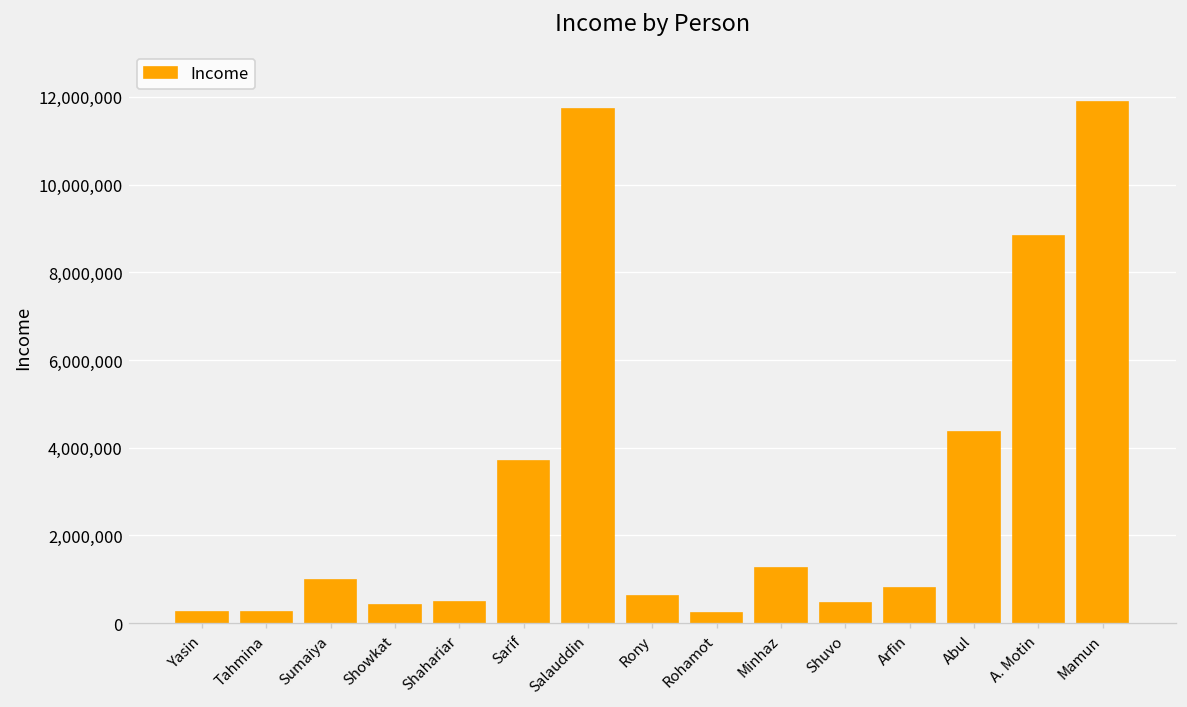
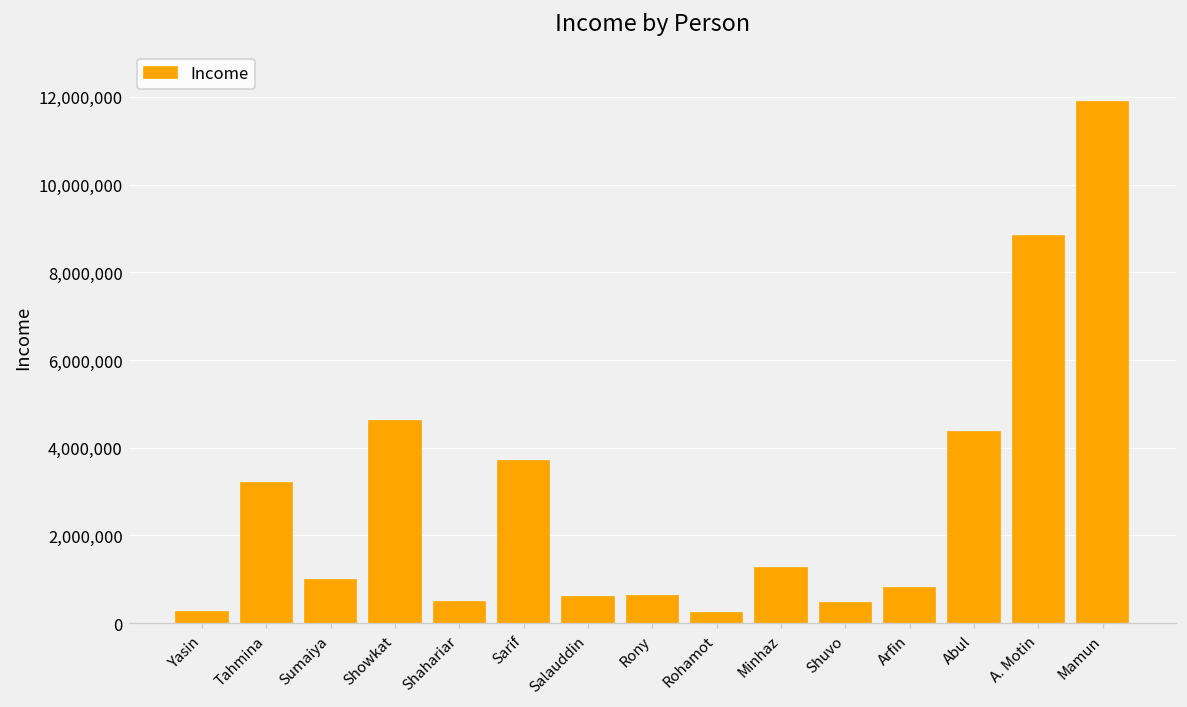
  {
    "Yasin": "200,000",
-   "Tahmina": "300,000",
+   "Tahmina": "3,200,000",
    "Sumaiya": "1,000,000",
-   "Showkat": "400,000",
+   "Showkat": "4,600,000",
    "Shahariar": "500,000",
    "Sarif": "3,700,000",
-   "Salauddin": "11,700,000",
+   "Salauddin": "600,000",
    "Rony": "600,000",
    "Rohamot": "200,000",
    "Minhaz": "1,300,000",
    "Shuvo": "500,000",
    "Arfin": "800,000",
    "Abul": "4,400,000",
    "A. Motin": "8,800,000",
    "Mamun": "11,900,000"
  }
